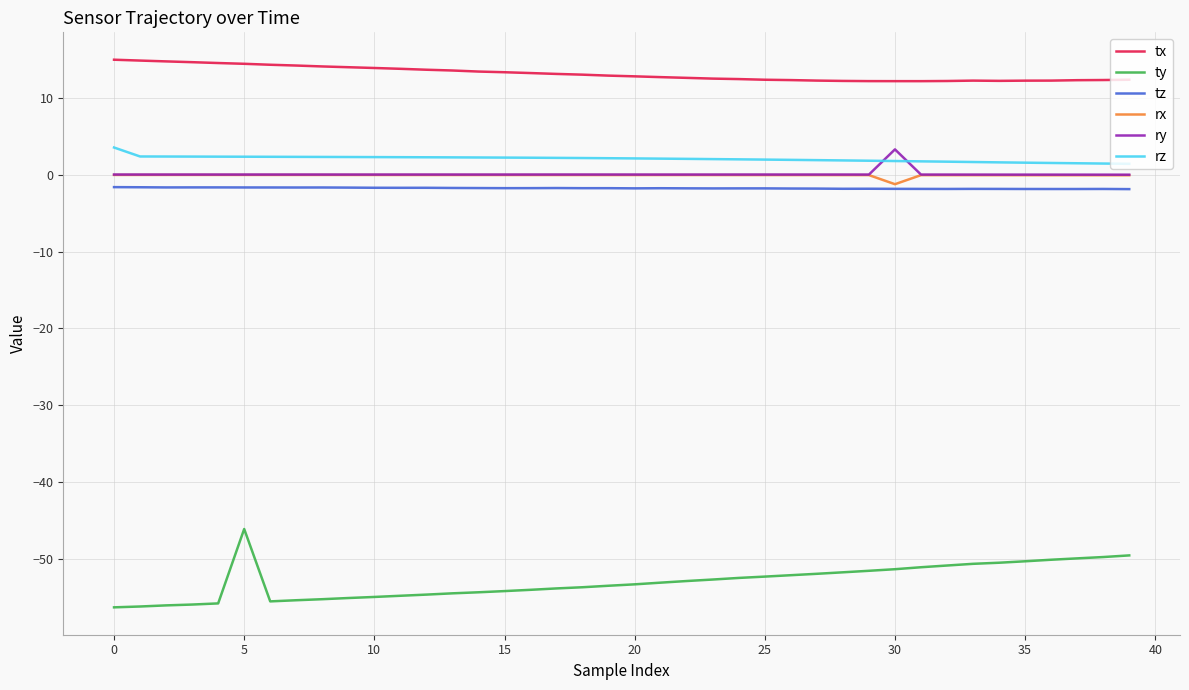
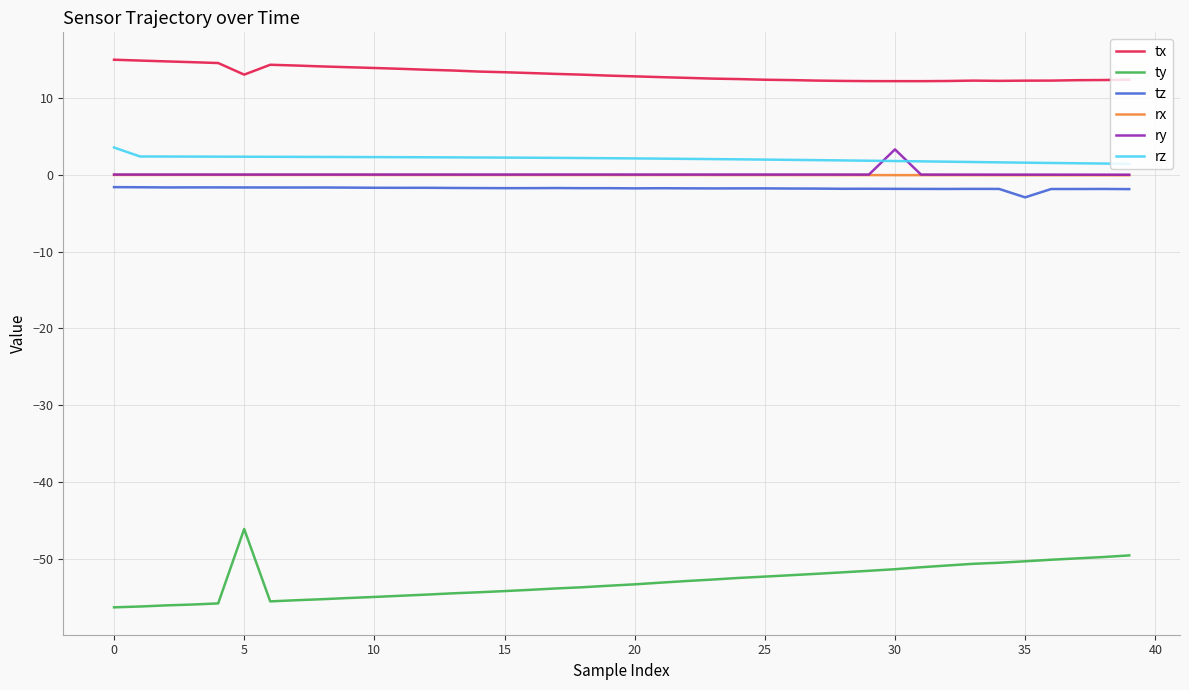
  {
    "tx": {
      "0": 15,
-     "5": 14,
+     "5": 13,
      "10": 14,
      "15": 13,
      "20": 13,
      "25": 12,
      "30": 12,
      "35": 12
    },
    "ty": {
      "0": -56,
      "5": -46,
      "10": -55,
      "15": -54,
      "20": -53,
      "25": -52,
      "30": -51,
      "35": -50
    },
    "tz": {
      "0": -2,
      "5": -2,
      "10": -2,
      "15": -2,
      "20": -2,
      "25": -2,
      "30": -2,
-     "35": -2
+     "35": -3
    },
    "rx": {
-     "30": -1
+     "30": 0
    },
    "ry": {
      "30": 3
    },
    "rz": {
      "0": 4,
      "5": 2,
      "10": 2,
      "15": 2,
      "20": 2,
      "25": 2,
      "30": 2,
      "35": 2
    }
  }
